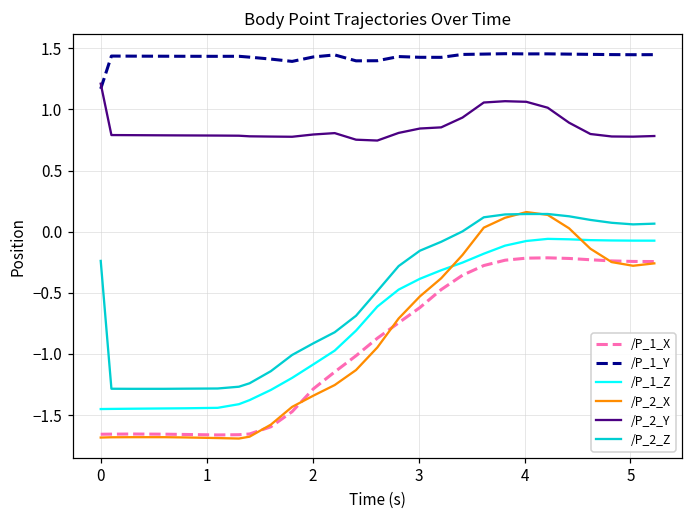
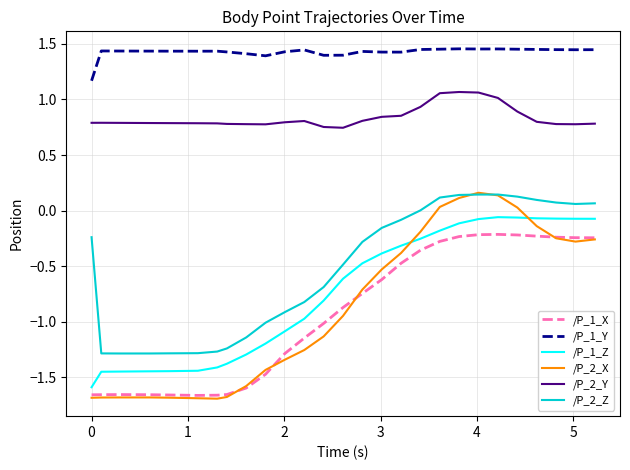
  {
    "/P_1_X": {
      "0": -1.66
    },
    "/P_1_Y": {
      "0": 1.17
    },
    "/P_1_Z": {
-     "0": -1.45
+     "0": -1.59
    },
    "/P_2_X": {
      "0": -1.68
    },
    "/P_2_Y": {
-     "0": 1.21
+     "0": 0.79
    },
    "/P_2_Z": {
      "0": -0.24
    }
  }
